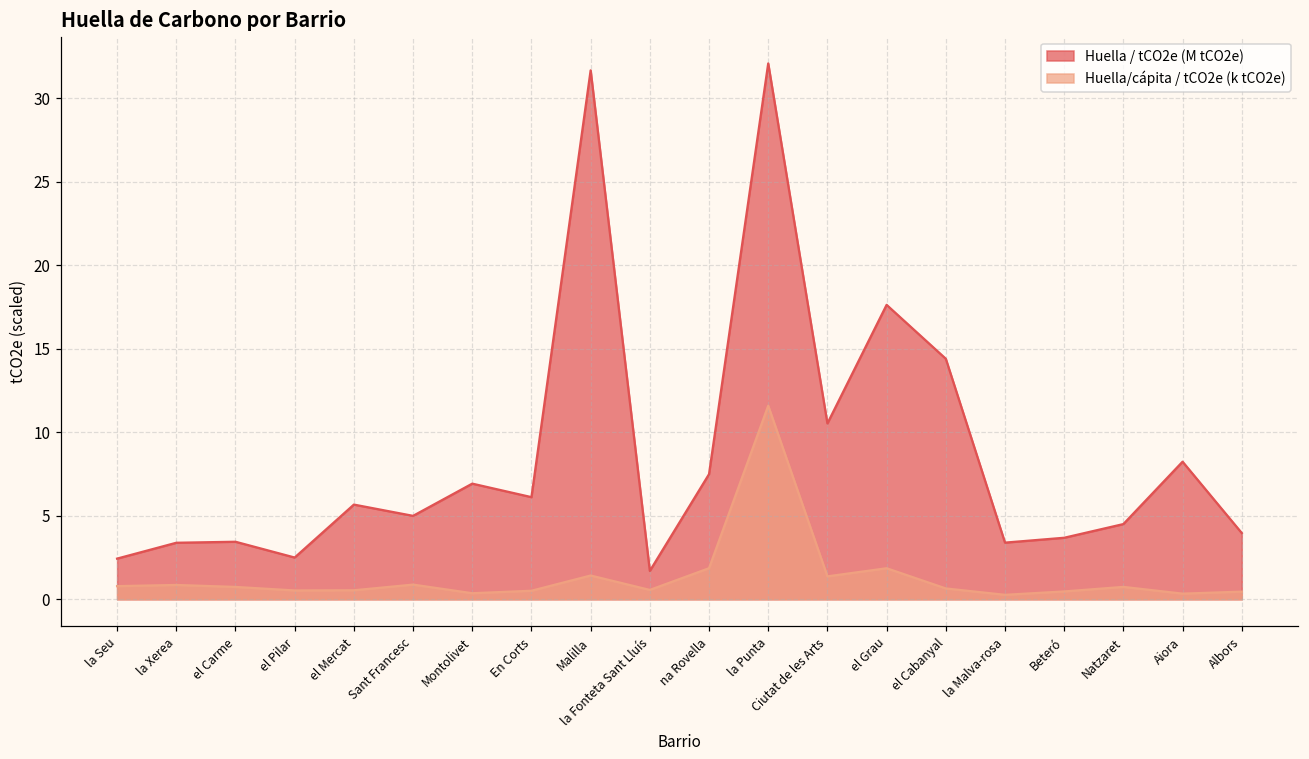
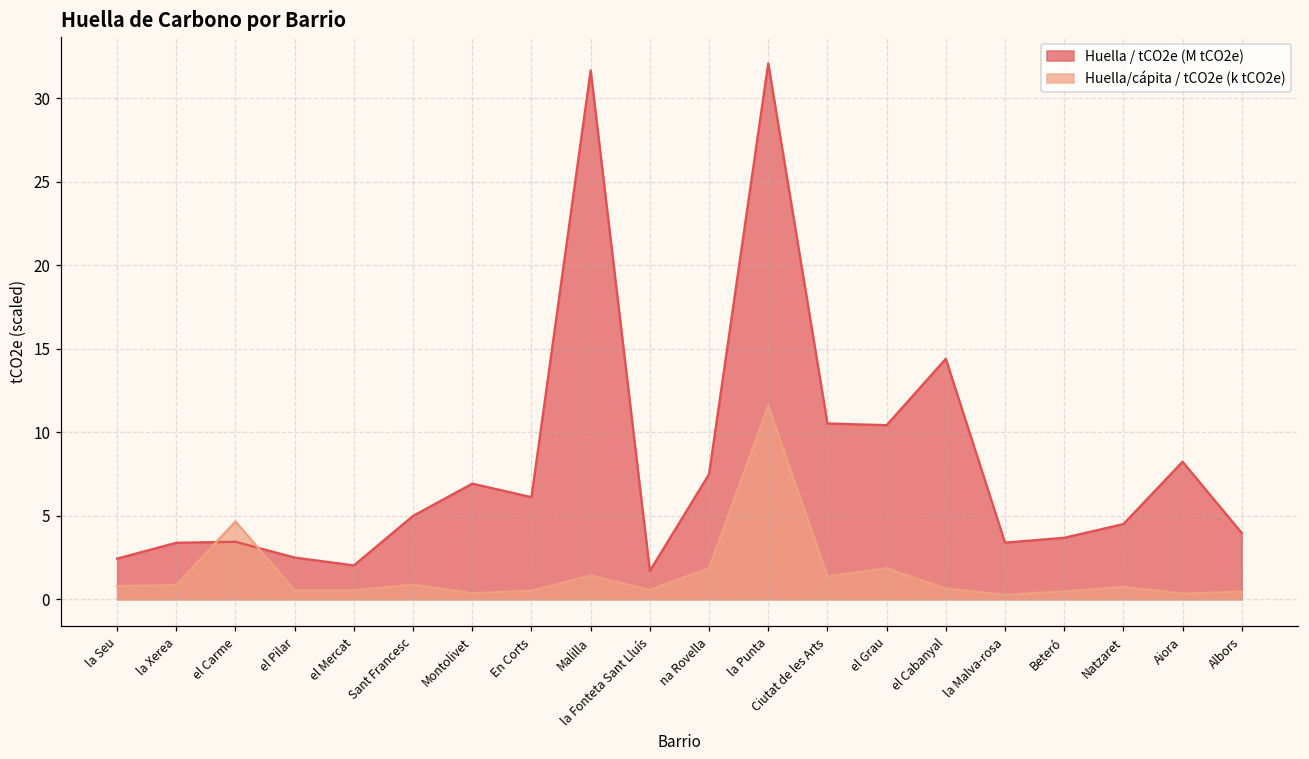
  {
    "Huella / tCO2e (M tCO2e)": {
      "la Seu": 2.4,
      "la Xerea": 3.4,
      "el Carme": 3.4,
      "el Pilar": 2.5,
-     "el Mercat": 5.7,
+     "el Mercat": 2.0,
      "Sant Francesc": 5.0,
      "Montolivet": 6.9,
      "En Corts": 6.1,
      "Malilla": 31.7,
      "la Fonteta Sant Lluís": 1.7,
      "na Rovella": 7.5,
      "la Punta": 32.1,
      "Ciutat de les Arts": 10.5,
-     "el Grau": 17.6,
+     "el Grau": 10.4,
      "el Cabanyal": 14.4,
      "la Malva-rosa": 3.4,
      "Beteró": 3.7,
      "Natzaret": 4.5,
      "Aiora": 8.2,
      "Albors": 4.0
    },
    "Huella/cápita / tCO2e (k tCO2e)": {
      "la Seu": 0.8,
      "la Xerea": 0.9,
-     "el Carme": 0.7,
+     "el Carme": 4.7,
      "el Pilar": 0.5,
      "el Mercat": 0.5,
      "Sant Francesc": 0.9,
      "Montolivet": 0.4,
      "En Corts": 0.5,
      "Malilla": 1.4,
      "la Fonteta Sant Lluís": 0.6,
      "na Rovella": 1.9,
      "la Punta": 11.6,
      "Ciutat de les Arts": 1.4,
      "el Grau": 1.9,
      "el Cabanyal": 0.6,
      "la Malva-rosa": 0.3,
      "Beteró": 0.5,
      "Natzaret": 0.7,
      "Aiora": 0.3,
      "Albors": 0.5
    }
  }
